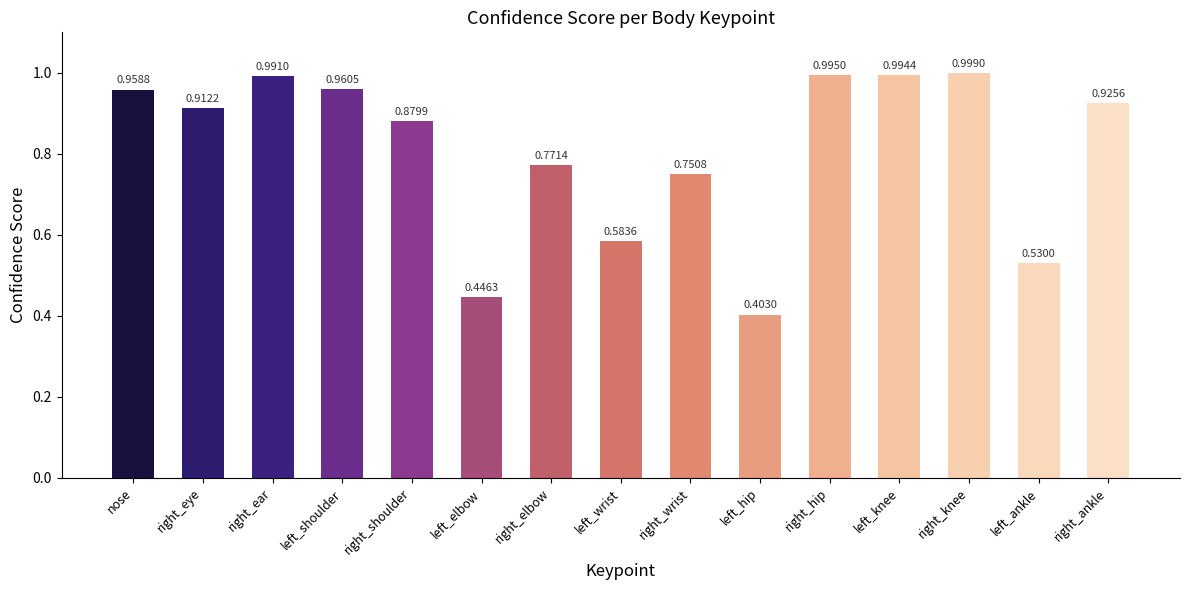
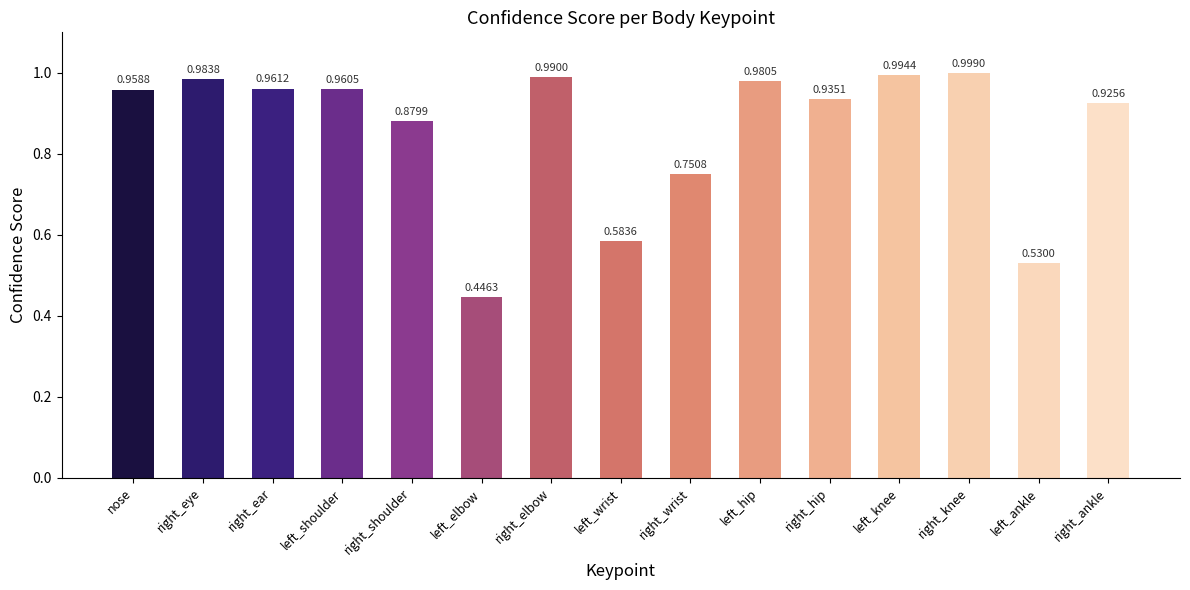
  {
    "nose": 0.9588,
-   "right_eye": 0.9122,
-   "right_ear": 0.9910,
+   "right_eye": 0.9838,
+   "right_ear": 0.9612,
    "left_shoulder": 0.9605,
    "right_shoulder": 0.8799,
    "left_elbow": 0.4463,
-   "right_elbow": 0.7714,
+   "right_elbow": 0.9900,
    "left_wrist": 0.5836,
    "right_wrist": 0.7508,
-   "left_hip": 0.4030,
-   "right_hip": 0.9950,
+   "left_hip": 0.9805,
+   "right_hip": 0.9351,
    "left_knee": 0.9944,
    "right_knee": 0.9990,
    "left_ankle": 0.5300,
    "right_ankle": 0.9256
  }
